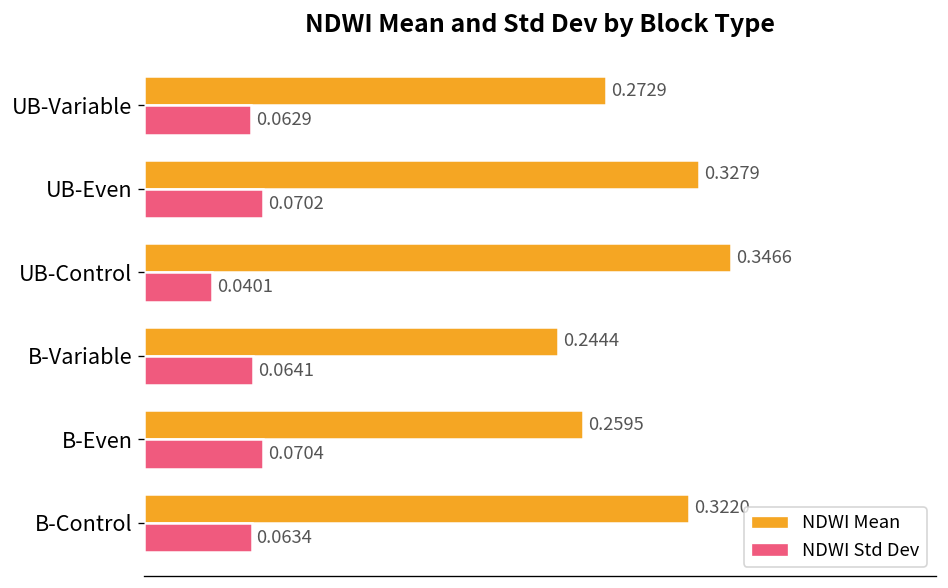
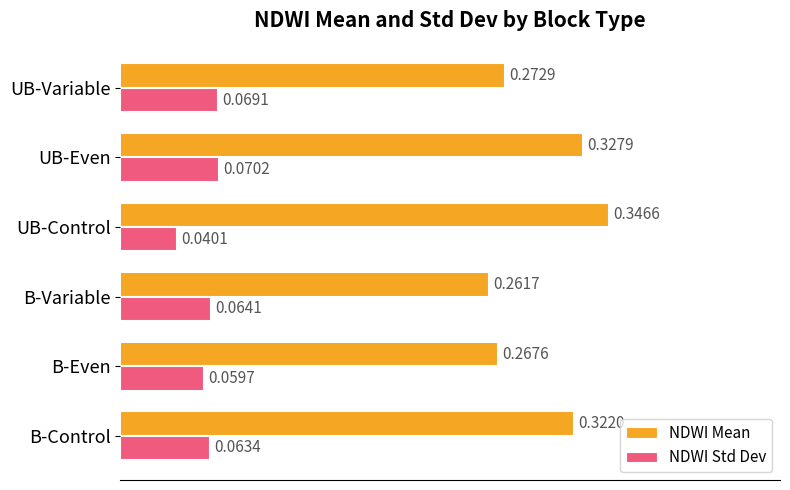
  {
    "NDWI Mean": {
      "UB-Variable": 0.2729,
      "UB-Even": 0.3279,
      "UB-Control": 0.3466,
-     "B-Variable": 0.2444,
-     "B-Even": 0.2595
+     "B-Variable": 0.2617,
+     "B-Even": 0.2676
    },
    "NDWI Std Dev": {
-     "UB-Variable": 0.0629,
+     "UB-Variable": 0.0691,
      "UB-Even": 0.0702,
      "UB-Control": 0.0401,
      "B-Variable": 0.0641,
-     "B-Even": 0.0704,
+     "B-Even": 0.0597,
      "B-Control": 0.0634
    }
  }
